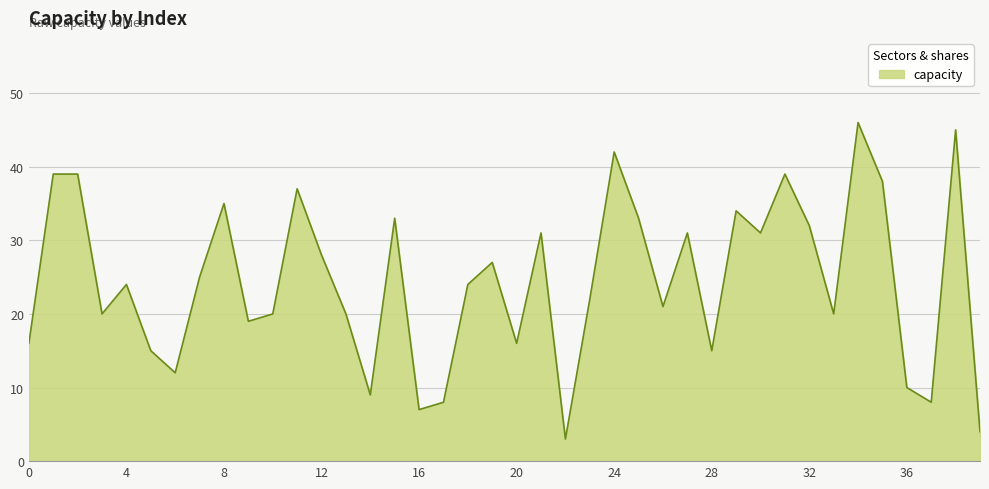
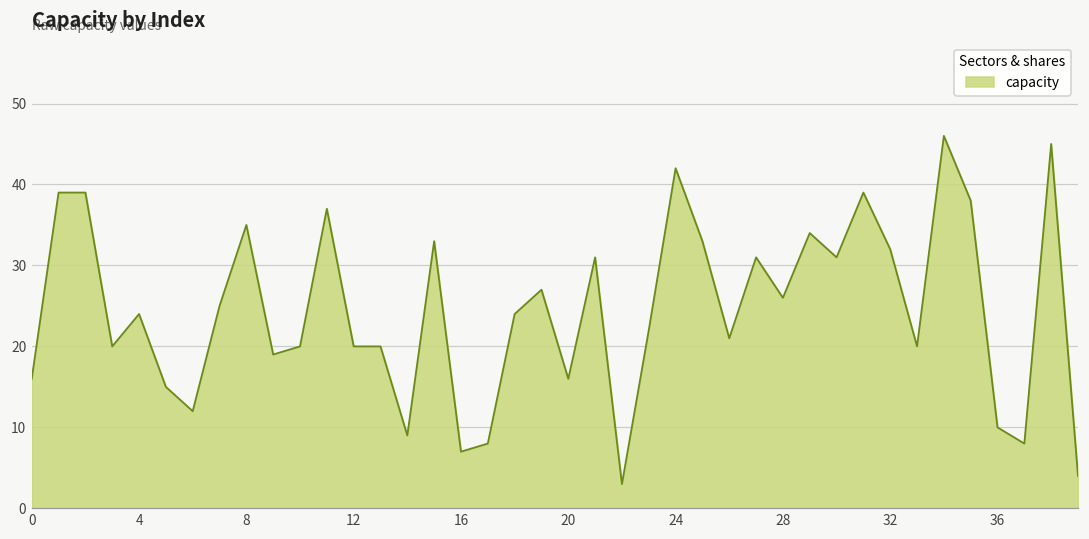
  {
    "0": 16,
    "4": 24,
    "8": 35,
-   "12": 28,
+   "12": 20,
    "16": 7,
    "20": 16,
    "24": 42,
-   "28": 15,
+   "28": 26,
    "32": 32,
    "36": 10
  }
